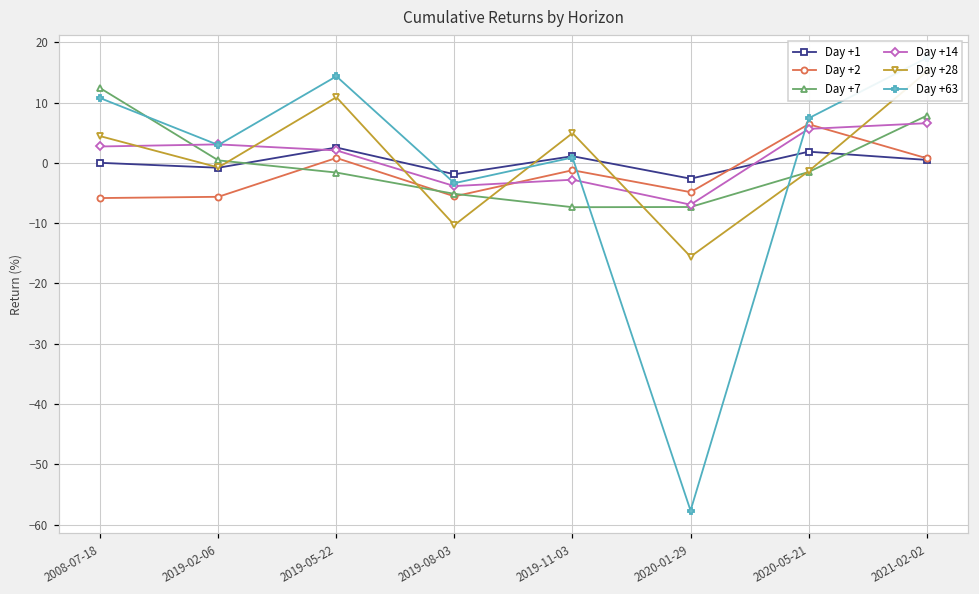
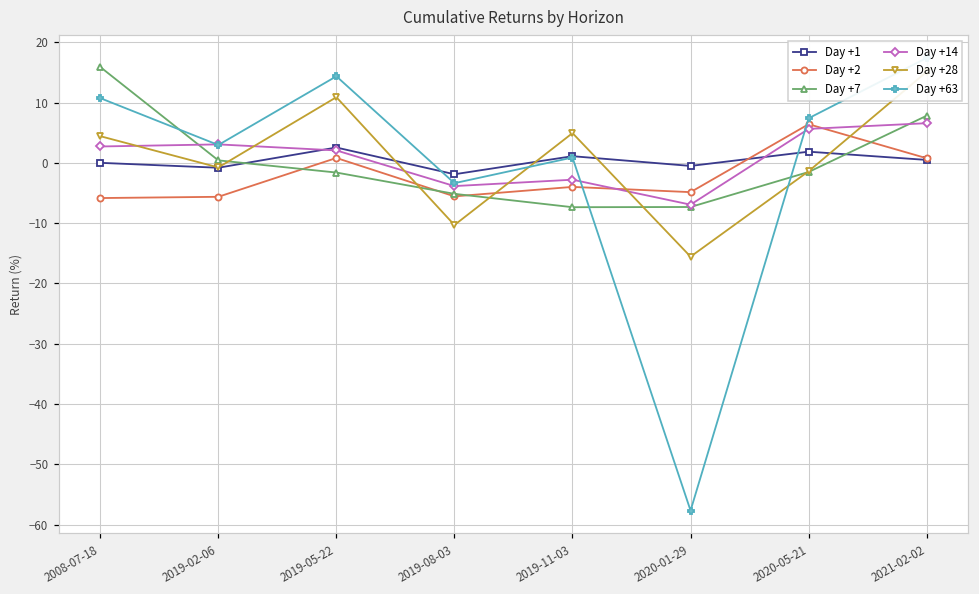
  {
    "Day +1": {
      "2008-07-18": 0,
      "2019-05-22": 3,
      "2019-08-03": -2,
-     "2020-01-29": -3,
+     "2020-01-29": -1,
      "2020-05-21": 2
    },
    "Day +2": {
      "2008-07-18": -6,
      "2019-02-06": -6,
      "2019-05-22": 1,
-     "2019-11-03": -1,
+     "2019-11-03": -4,
      "2020-01-29": -5,
      "2020-05-21": 6
    },
    "Day +7": {
-     "2008-07-18": 12,
+     "2008-07-18": 16,
      "2019-02-06": 0,
      "2019-05-22": -2,
      "2019-11-03": -7,
      "2021-02-02": 8
    },
    "Day +14": {
      "2008-07-18": 3,
      "2019-05-22": 2,
      "2019-08-03": -4,
      "2019-11-03": -3,
      "2020-05-21": 6,
      "2021-02-02": 7
    },
    "Day +28": {
      "2008-07-18": 4,
      "2019-05-22": 11,
      "2019-08-03": -10,
      "2019-11-03": 5,
      "2020-01-29": -16
    },
    "Day +63": {
      "2008-07-18": 11,
      "2019-05-22": 14,
      "2019-08-03": -3,
      "2020-01-29": -58,
      "2020-05-21": 7
    }
  }
